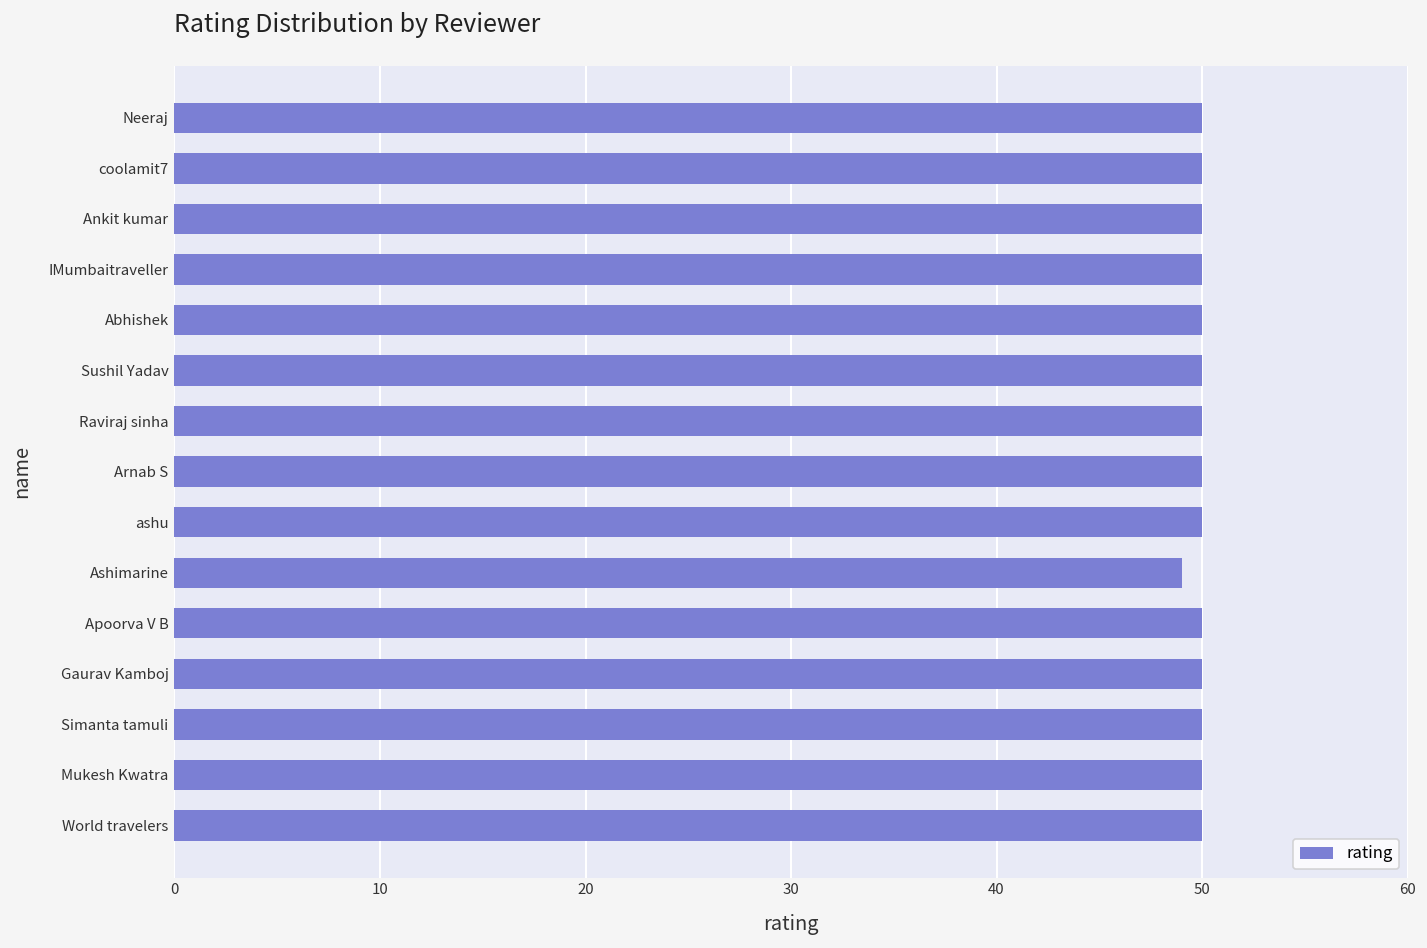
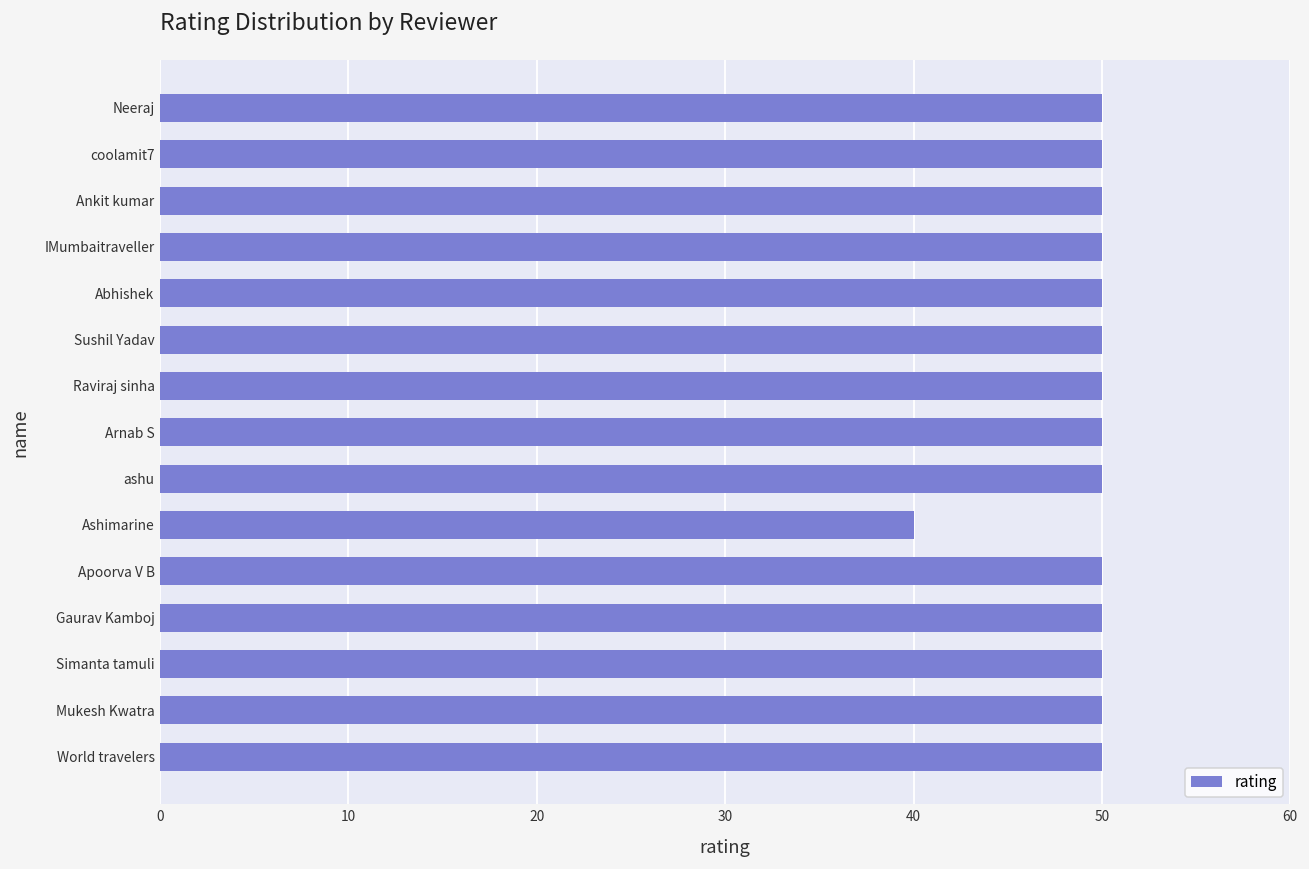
  {
    "Neeraj": 50,
    "coolamit7": 50,
    "Ankit kumar": 50,
    "IMumbaitraveller": 50,
    "Abhishek": 50,
    "Sushil Yadav": 50,
    "Raviraj sinha": 50,
    "Arnab S": 50,
    "ashu": 50,
-   "Ashimarine": 49,
+   "Ashimarine": 40,
    "Apoorva V B": 50,
    "Gaurav Kamboj": 50,
    "Simanta tamuli": 50,
    "Mukesh Kwatra": 50,
    "World travelers": 50
  }
